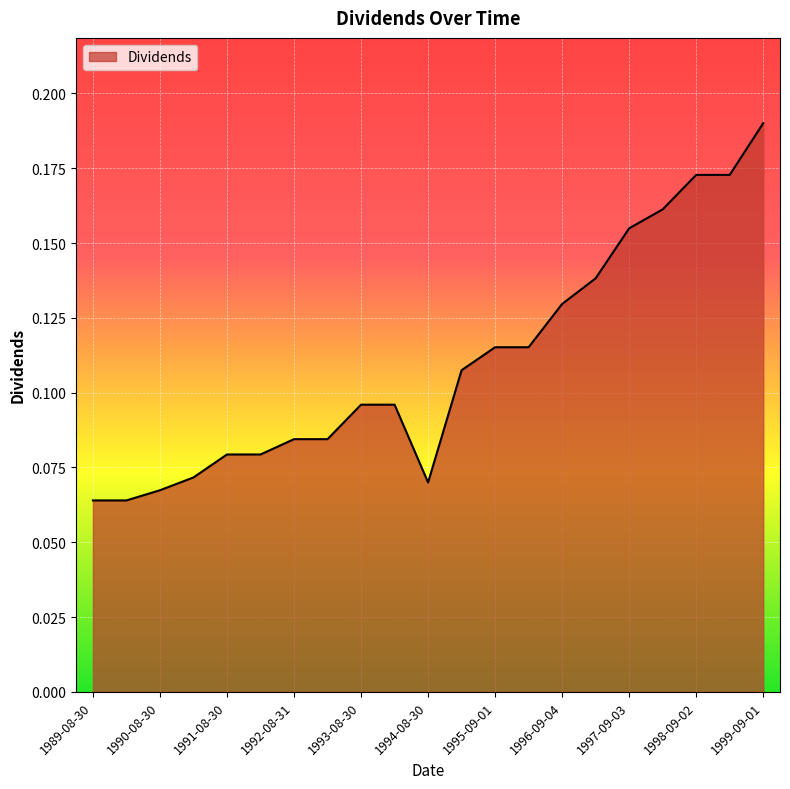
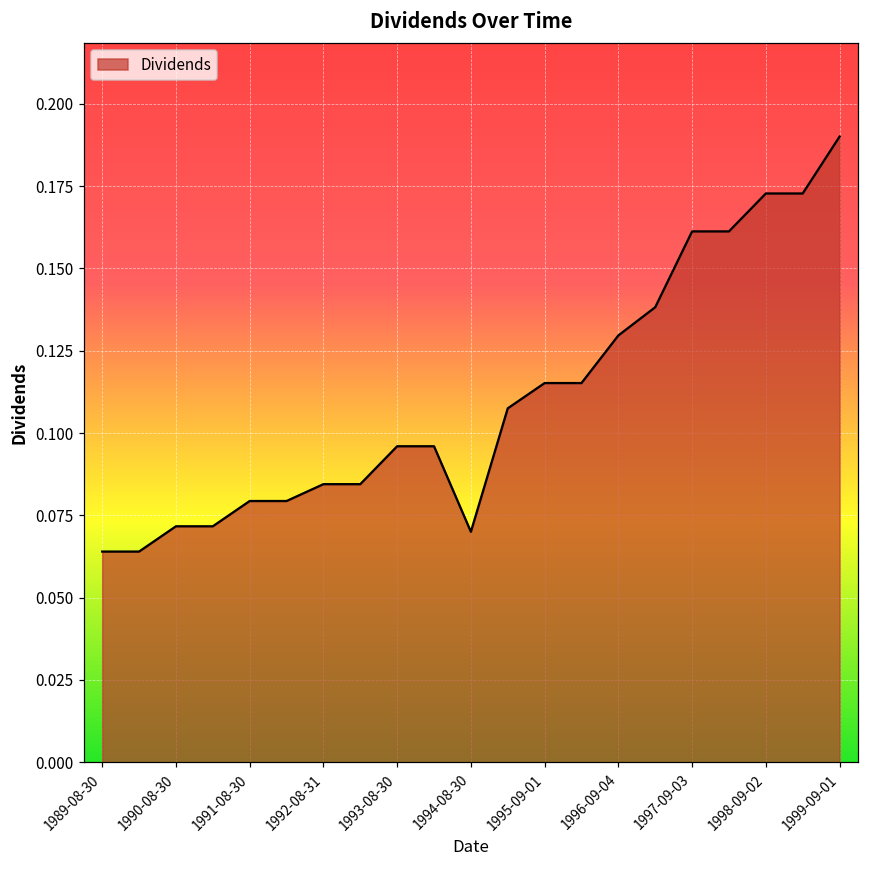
  {
    "1989-08-30": 0.064,
-   "1990-08-30": 0.067,
+   "1990-08-30": 0.072,
    "1991-08-30": 0.079,
    "1992-08-31": 0.084,
    "1993-08-30": 0.096,
    "1994-08-30": 0.070,
    "1995-09-01": 0.115,
    "1996-09-04": 0.130,
-   "1997-09-03": 0.155,
+   "1997-09-03": 0.161,
    "1998-09-02": 0.173,
    "1999-09-01": 0.190
  }
